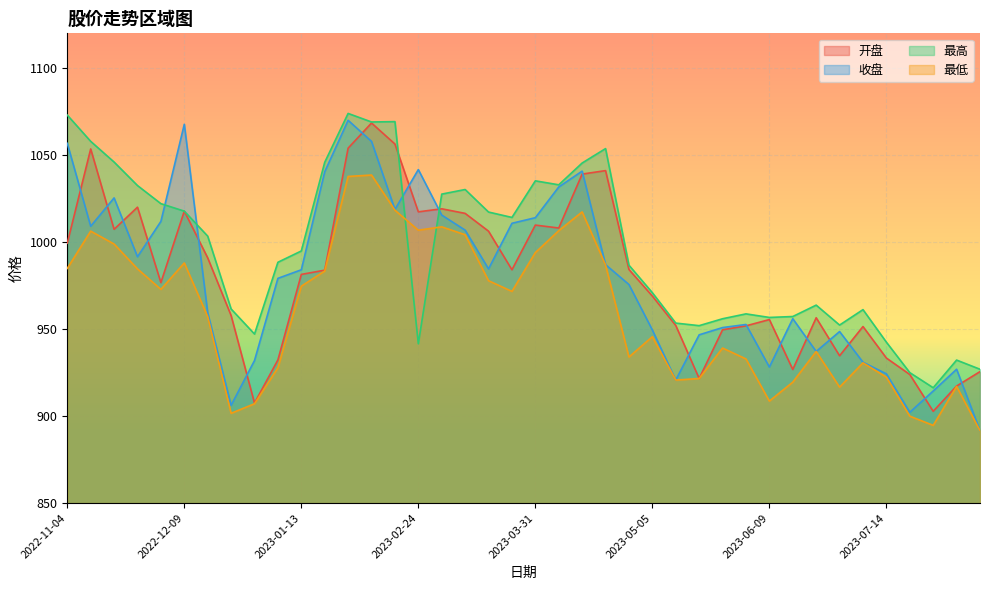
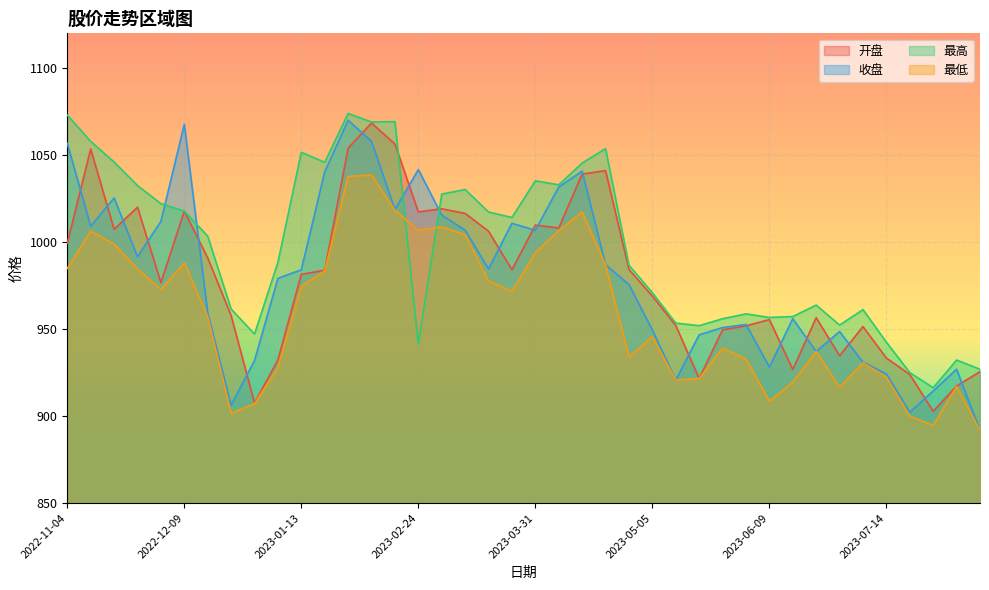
  {
    "收盘": {
      "2022-11-04": 1057,
      "2022-12-09": 1068,
      "2023-01-13": 984,
      "2023-02-24": 1042,
-     "2023-03-31": 1014,
+     "2023-03-31": 1007,
      "2023-05-05": 950,
      "2023-06-09": 928,
      "2023-07-14": 924
    },
    "最高": {
      "2022-11-04": 1073,
-     "2023-01-13": 995,
+     "2023-01-13": 1052,
      "2023-02-24": 942,
      "2023-03-31": 1035,
      "2023-05-05": 971,
      "2023-07-14": 942
    }
  }
